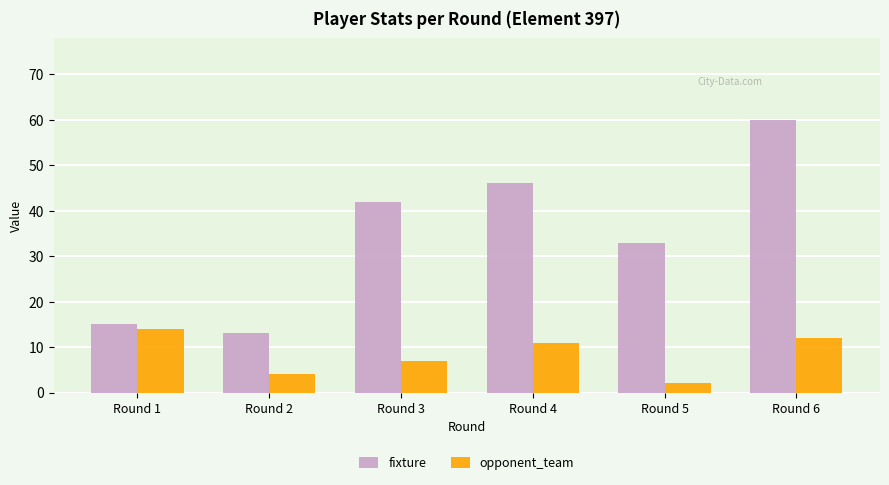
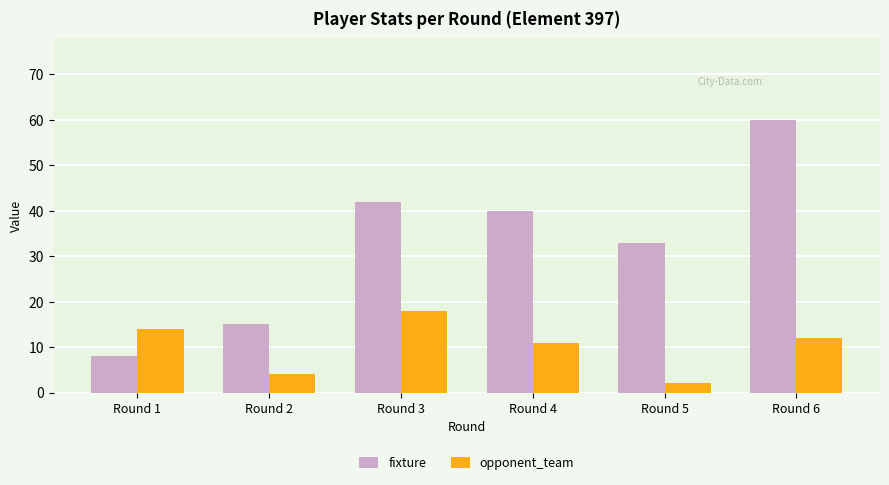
  {
    "fixture": {
-     "Round 1": 15,
-     "Round 2": 13,
+     "Round 1": 8,
+     "Round 2": 15,
      "Round 3": 42,
-     "Round 4": 46,
+     "Round 4": 40,
      "Round 5": 33,
      "Round 6": 60
    },
    "opponent_team": {
      "Round 1": 14,
      "Round 2": 4,
-     "Round 3": 7,
+     "Round 3": 18,
      "Round 4": 11,
      "Round 5": 2,
      "Round 6": 12
    }
  }
